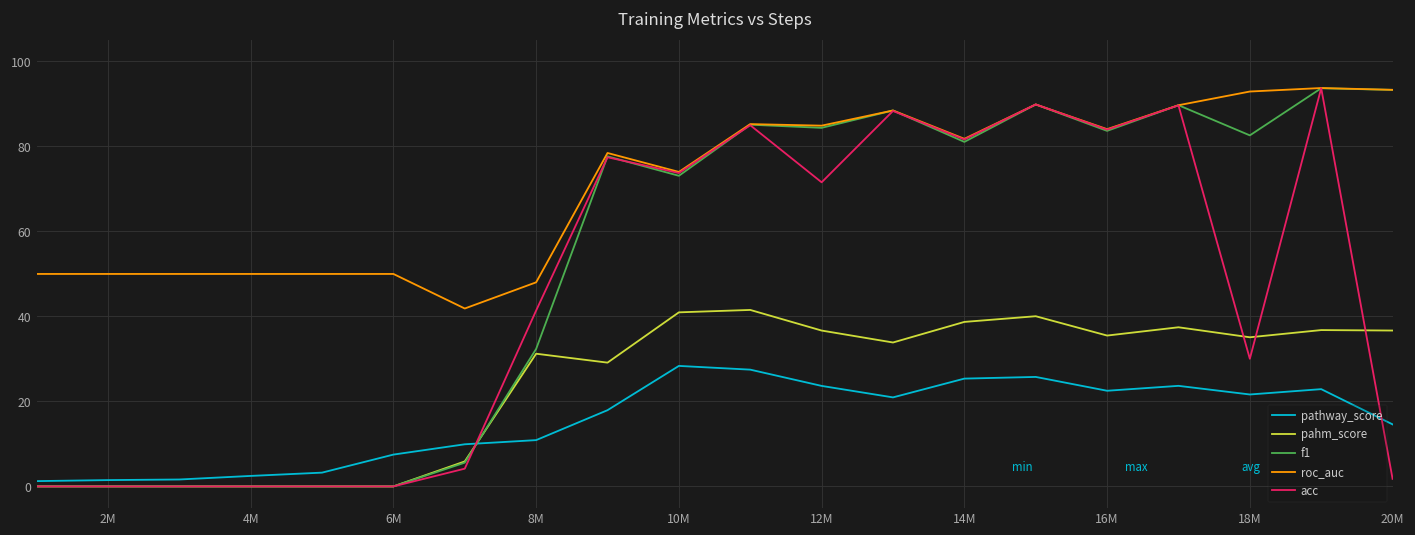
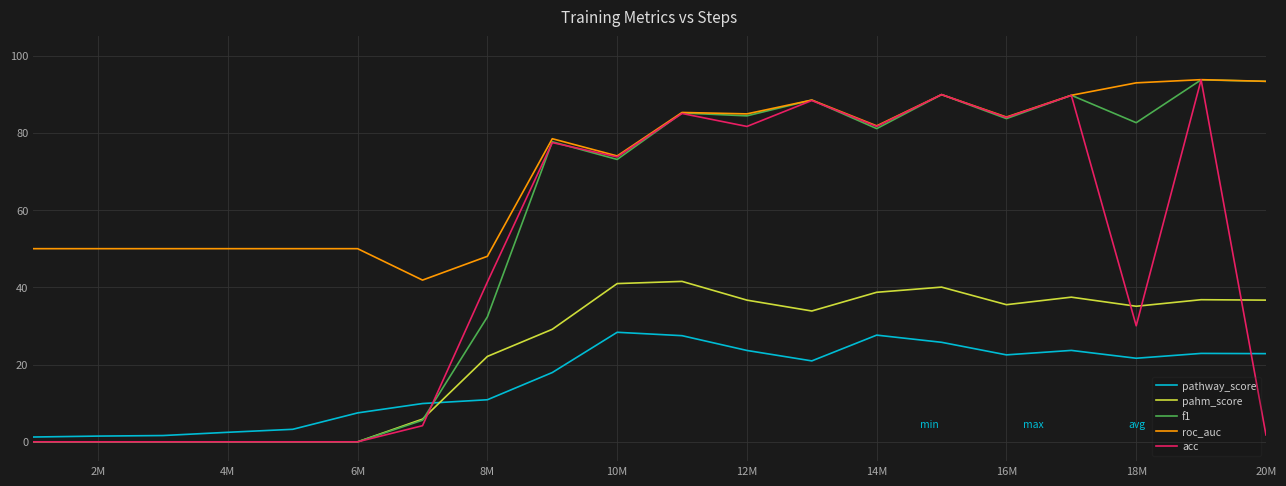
  {
    "pathway_score": {
      "2M": 1,
      "4M": 2,
      "6M": 7,
      "8M": 11,
      "10M": 28,
      "12M": 24,
-     "14M": 25,
+     "14M": 28,
      "16M": 23,
      "18M": 22,
-     "20M": 15
+     "20M": 23
    },
    "pahm_score": {
-     "8M": 31,
+     "8M": 22,
      "10M": 41,
      "12M": 37,
      "14M": 39,
      "16M": 36,
      "18M": 35,
      "20M": 37
    },
    "f1": {
      "8M": 32,
      "18M": 83
    },
    "roc_auc": {
      "2M": 50,
      "4M": 50,
      "6M": 50,
      "8M": 48,
      "18M": 93
    },
    "acc": {
      "8M": 41,
-     "12M": 72,
+     "12M": 82,
      "18M": 30,
      "20M": 2
    }
  }
